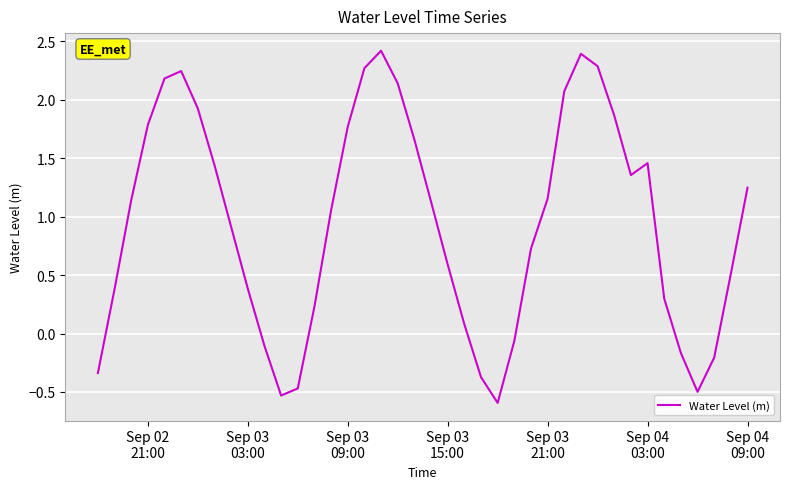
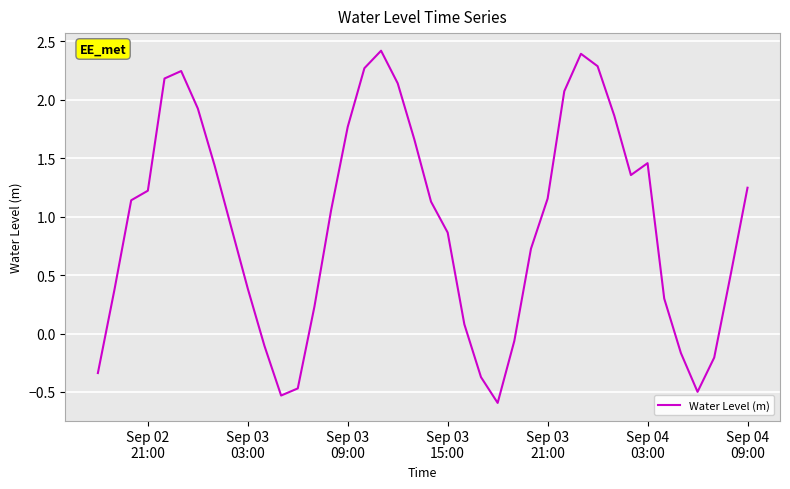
  {
-   "Sep 02 21:00": 1.78,
+   "Sep 02 21:00": 1.22,
    "Sep 03 03:00": 0.38,
    "Sep 03 09:00": 1.77,
-   "Sep 03 15:00": 0.59,
+   "Sep 03 15:00": 0.86,
    "Sep 03 21:00": 1.15,
    "Sep 04 03:00": 1.46,
    "Sep 04 09:00": 1.25
  }
